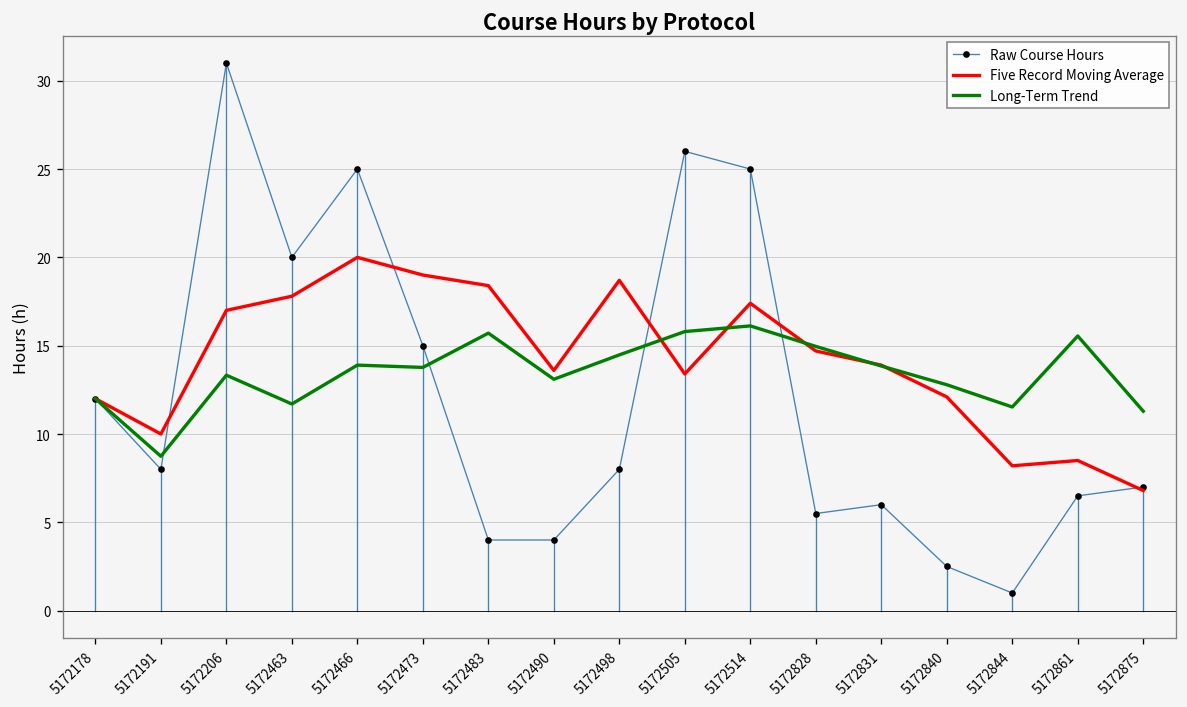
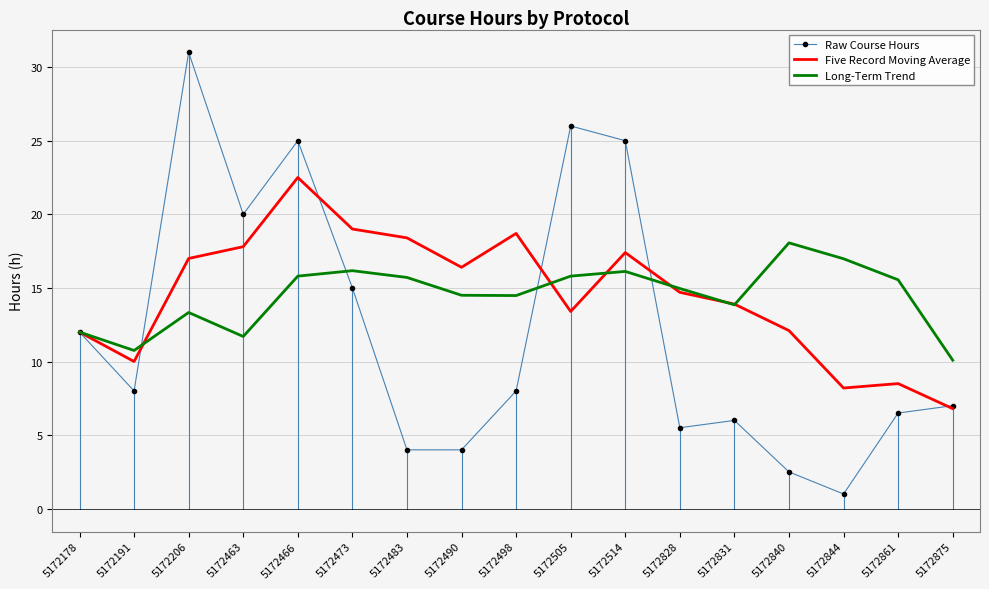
  {
    "Five Record Moving Average": {
      "5172191": 10.0,
      "5172206": 17.0,
      "5172463": 17.8,
-     "5172466": 20.0,
+     "5172466": 22.5,
      "5172473": 19.0,
      "5172483": 18.4,
-     "5172490": 13.6,
+     "5172490": 16.4,
      "5172498": 18.7,
      "5172505": 13.4,
      "5172514": 17.4,
      "5172828": 14.7,
      "5172840": 12.1,
      "5172844": 8.2,
      "5172861": 8.5,
      "5172875": 6.8
    },
    "Long-Term Trend": {
-     "5172191": 8.7,
+     "5172191": 10.8,
      "5172206": 13.3,
      "5172463": 11.7,
-     "5172466": 13.9,
-     "5172473": 13.8,
+     "5172466": 15.8,
+     "5172473": 16.2,
      "5172483": 15.7,
-     "5172490": 13.1,
+     "5172490": 14.5,
      "5172498": 14.5,
      "5172505": 15.8,
      "5172514": 16.1,
      "5172828": 15.0,
-     "5172840": 12.8,
-     "5172844": 11.5,
+     "5172840": 18.1,
+     "5172844": 17.0,
      "5172861": 15.6,
-     "5172875": 11.3
+     "5172875": 10.1
    }
  }
